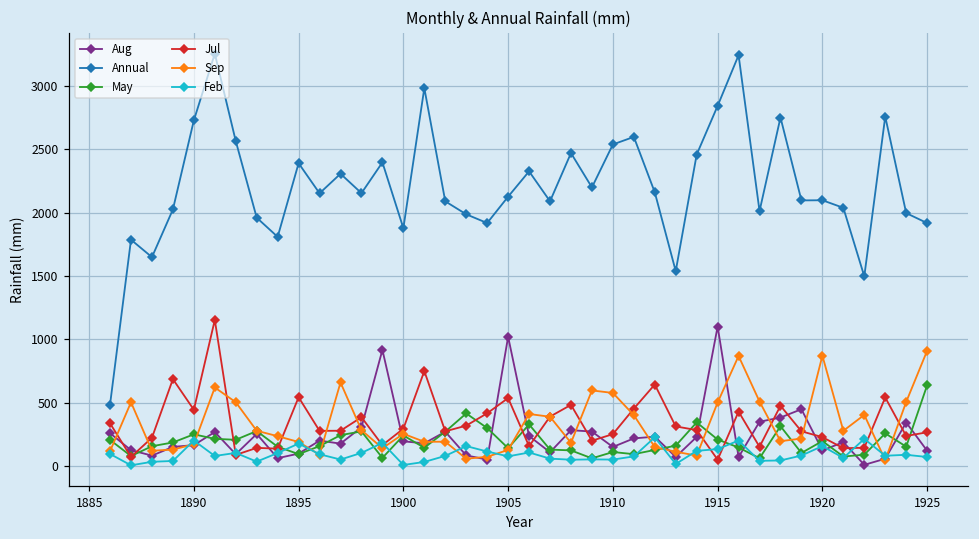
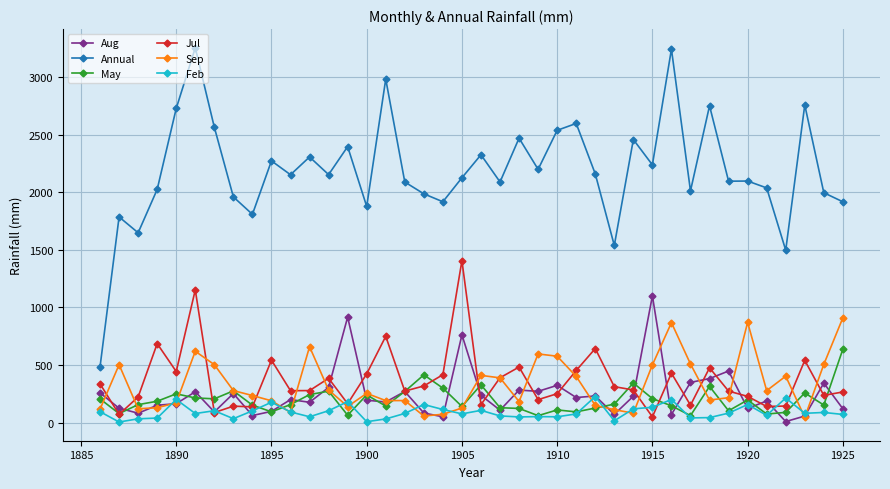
  {
    "Aug": {
      "1900": 190,
-     "1905": 1020,
-     "1910": 150,
+     "1905": 760,
+     "1910": 320,
      "1915": 1100,
      "1920": 120,
      "1925": 120
    },
    "Annual": {
      "1890": 2730,
-     "1895": 2390,
+     "1895": 2270,
      "1900": 1880,
      "1905": 2130,
      "1910": 2540,
-     "1915": 2840,
+     "1915": 2240,
      "1920": 2100,
      "1925": 1920
    },
    "May": {
      "1890": 250,
      "1910": 110,
      "1915": 210,
      "1920": 200,
      "1925": 640
    },
    "Jul": {
      "1890": 440,
      "1895": 540,
-     "1900": 290,
-     "1905": 540,
+     "1900": 420,
+     "1905": 1410,
      "1910": 250,
      "1915": 50,
      "1920": 230,
      "1925": 270
    },
    "Sep": {
      "1910": 580,
      "1915": 500,
      "1920": 870,
      "1925": 910
    },
    "Feb": {
      "1890": 200,
      "1900": 10,
      "1905": 80,
      "1910": 50,
      "1915": 130,
      "1920": 160,
      "1925": 70
    }
  }
